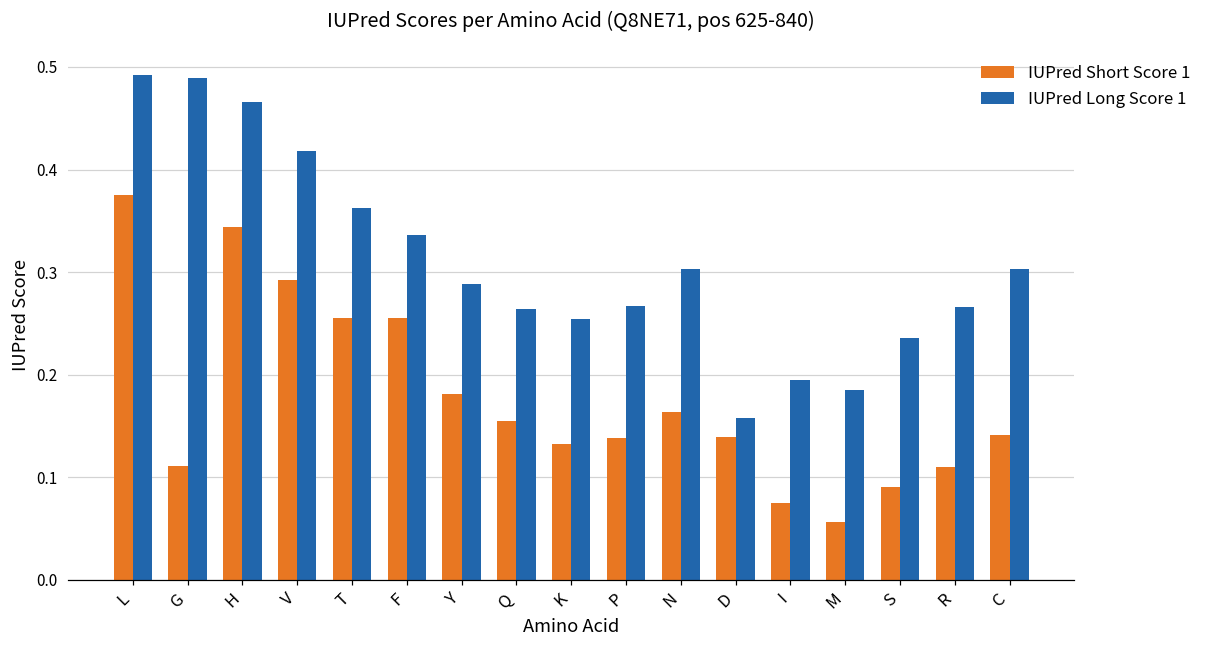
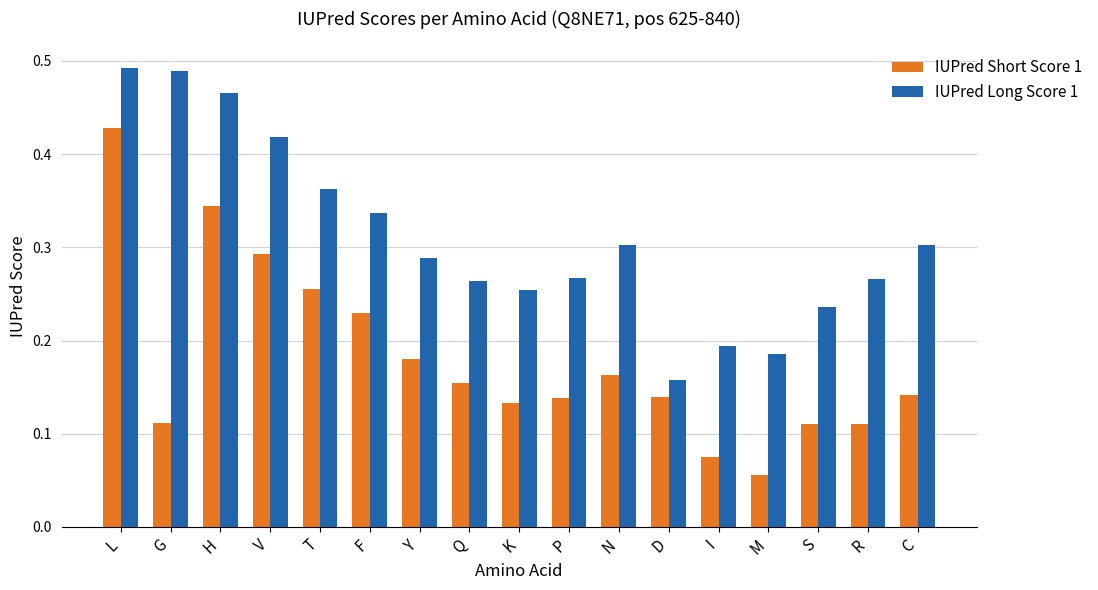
  {
    "IUPred Short Score 1": {
-     "L": 0.38,
+     "L": 0.43,
      "G": 0.11,
      "H": 0.34,
      "V": 0.29,
      "T": 0.26,
-     "F": 0.25,
+     "F": 0.23,
      "Y": 0.18,
      "Q": 0.15,
      "K": 0.13,
      "P": 0.14,
      "N": 0.16,
      "D": 0.14,
      "I": 0.08,
      "M": 0.06,
-     "S": 0.09,
+     "S": 0.11,
      "R": 0.11,
      "C": 0.14
    },
    "IUPred Long Score 1": {
      "L": 0.49,
      "G": 0.49,
      "H": 0.47,
      "V": 0.42,
      "T": 0.36,
      "F": 0.34,
      "Y": 0.29,
      "Q": 0.26,
      "K": 0.25,
      "P": 0.27,
      "N": 0.30,
      "D": 0.16,
      "I": 0.19,
      "M": 0.19,
      "S": 0.24,
      "R": 0.27,
      "C": 0.30
    }
  }
